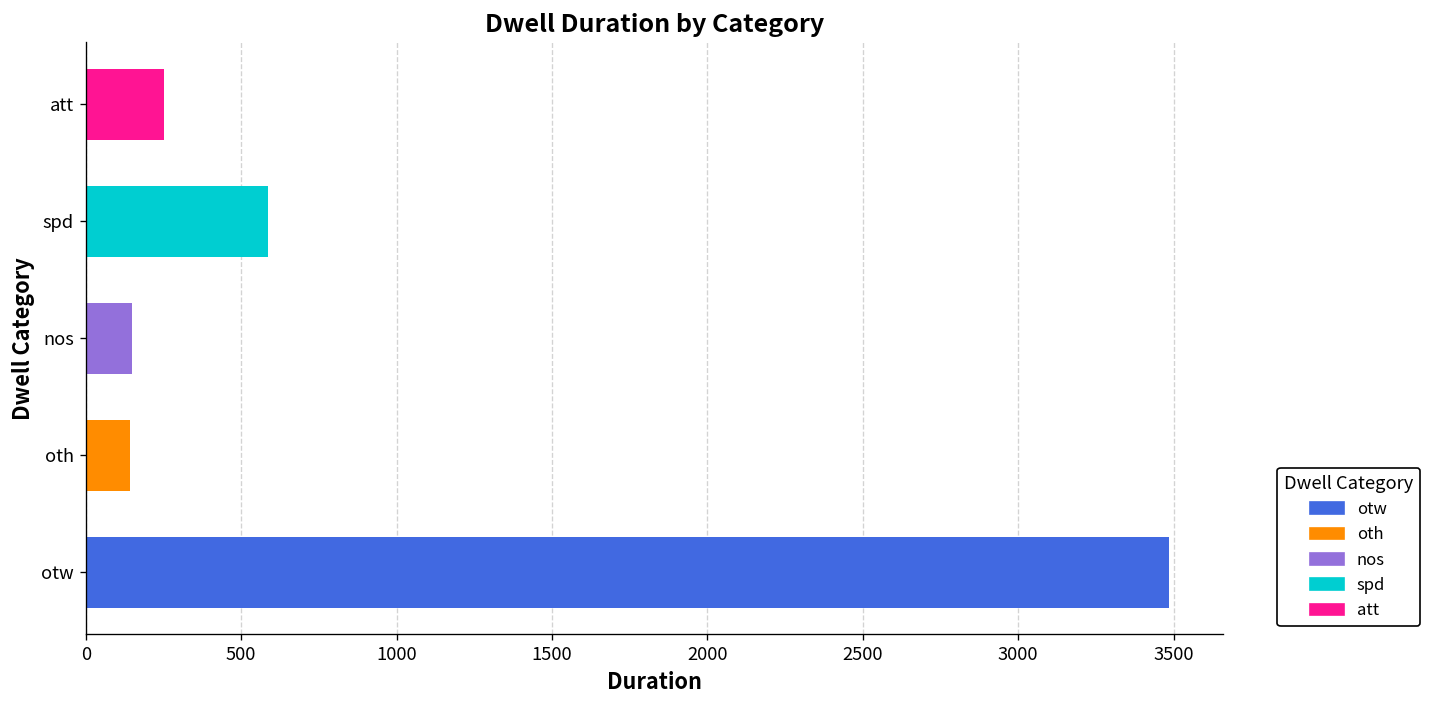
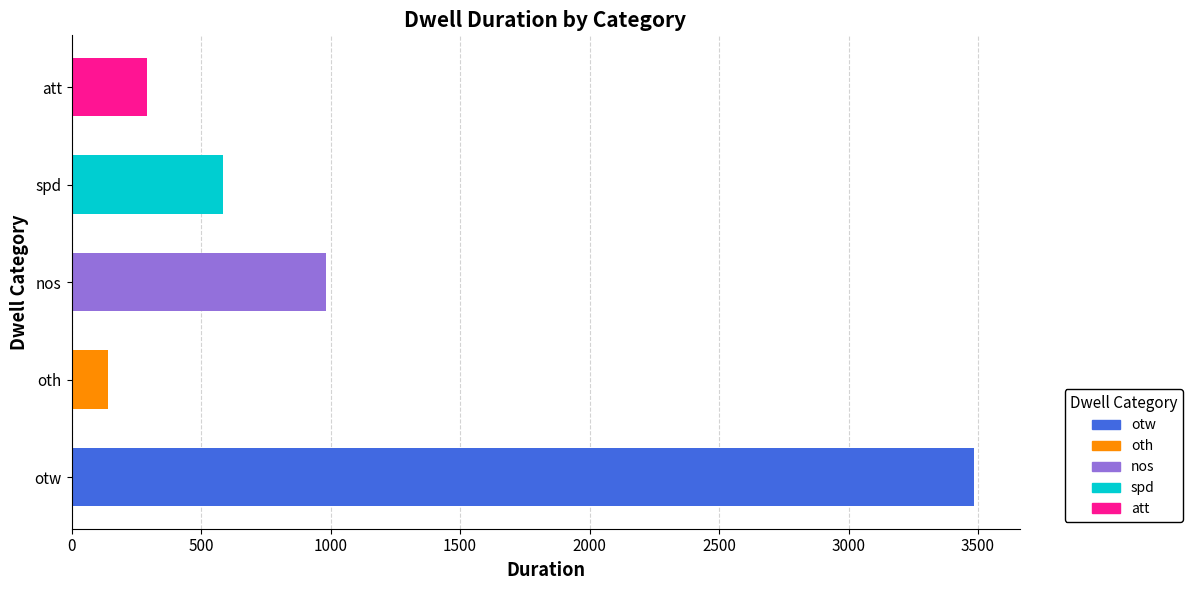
  {
-   "att": 250,
+   "att": 290,
    "spd": 590,
-   "nos": 150,
+   "nos": 980,
    "oth": 140,
    "otw": 3490
  }
